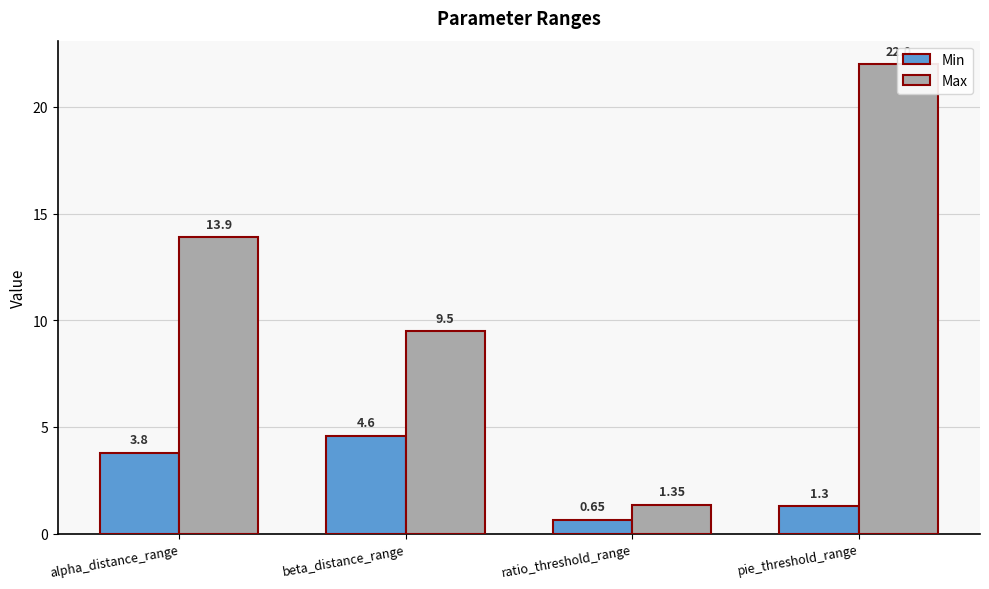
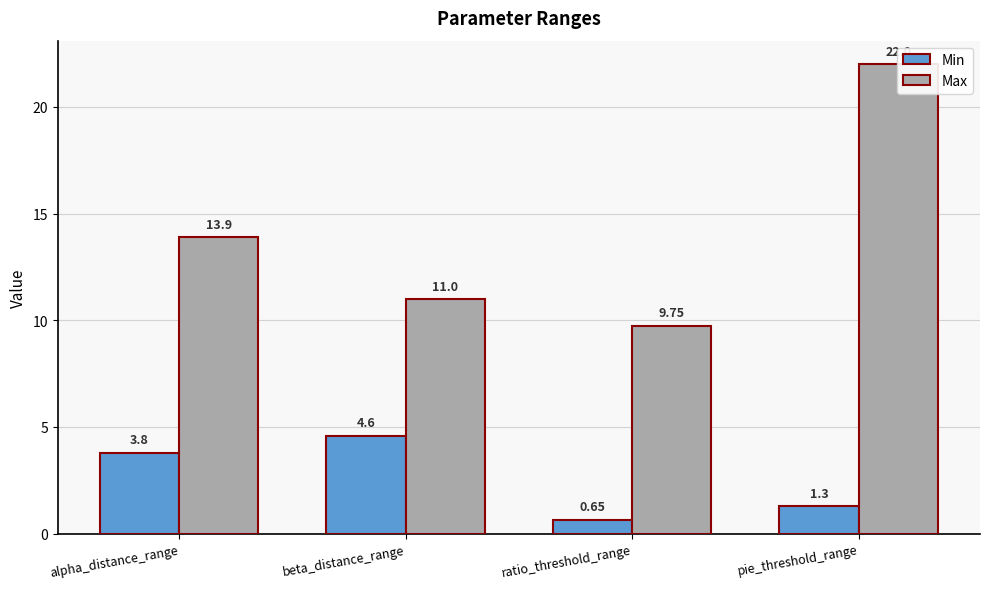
  {
    "Min": {
      "alpha_distance_range": 3.8,
      "beta_distance_range": 4.6,
      "ratio_threshold_range": 0.65,
      "pie_threshold_range": 1.3
    },
    "Max": {
      "alpha_distance_range": 13.9,
-     "beta_distance_range": 9.5,
-     "ratio_threshold_range": 1.35
+     "beta_distance_range": 11.0,
+     "ratio_threshold_range": 9.75
    }
  }
